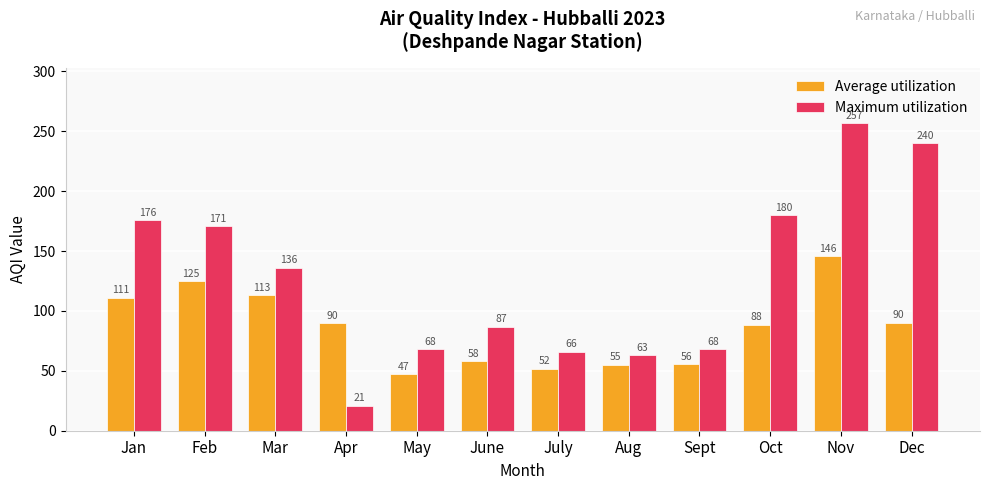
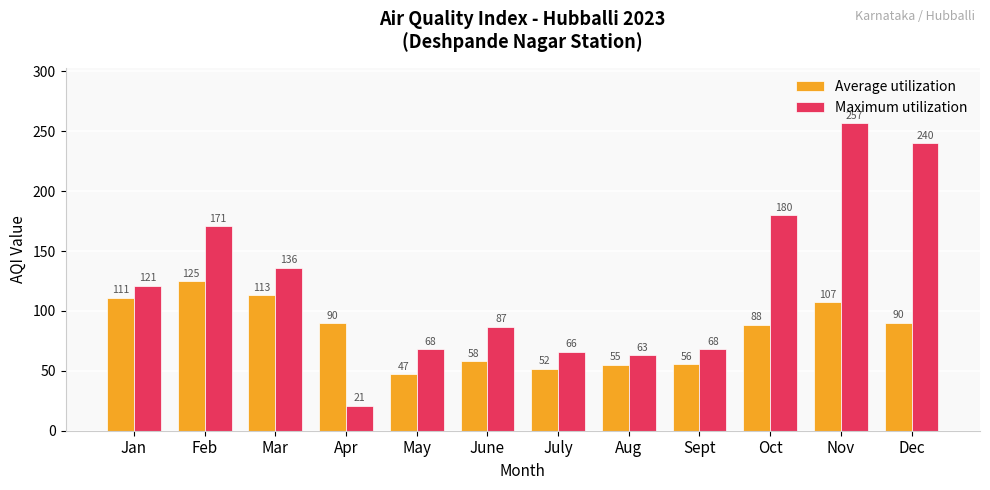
  {
    "Average utilization": {
      "Jan": 111,
      "Feb": 125,
      "Mar": 113,
      "Apr": 90,
      "May": 47,
      "June": 58,
      "July": 52,
      "Aug": 55,
      "Sept": 56,
      "Oct": 88,
-     "Nov": 146,
+     "Nov": 107,
      "Dec": 90
    },
    "Maximum utilization": {
-     "Jan": 176,
+     "Jan": 121,
      "Feb": 171,
      "Mar": 136,
      "Apr": 21,
      "May": 68,
      "June": 87,
      "July": 66,
      "Aug": 63,
      "Sept": 68,
      "Oct": 180,
      "Nov": 257,
      "Dec": 240
    }
  }
